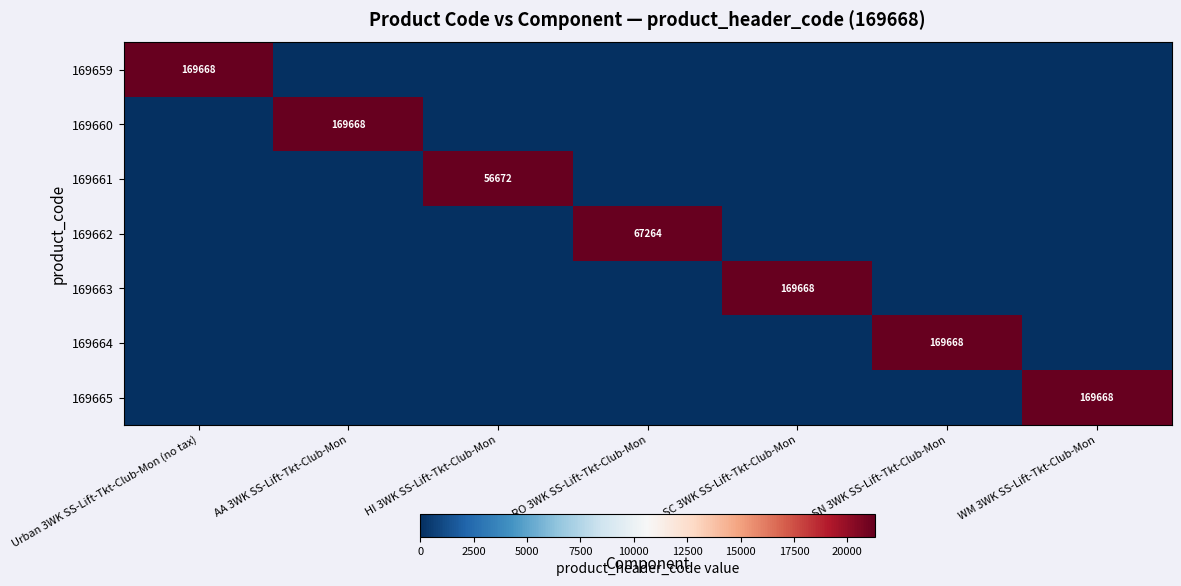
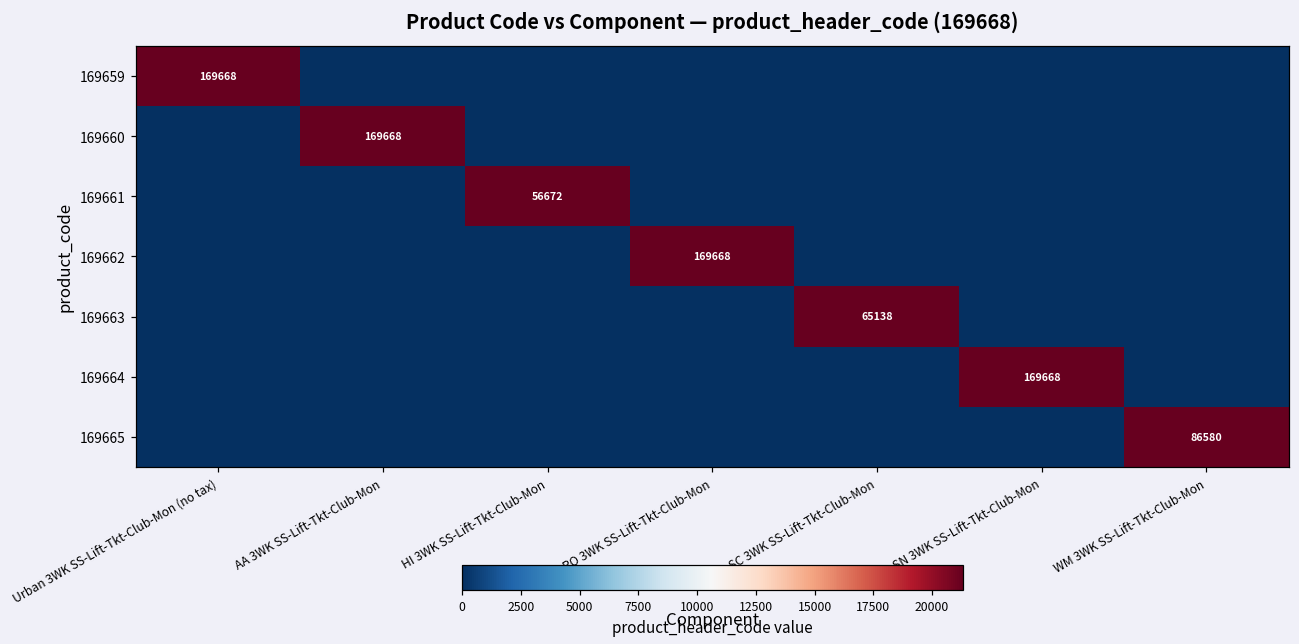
  {
    "169659": {
      "Urban 3WK SS-Lift-Tkt-Club-Mon (no tax)": 169668
    },
    "169660": {
      "AA 3WK SS-Lift-Tkt-Club-Mon": 169668
    },
    "169661": {
      "HI 3WK SS-Lift-Tkt-Club-Mon": 56672
    },
    "169662": {
-     "RO 3WK SS-Lift-Tkt-Club-Mon": 67264
+     "RO 3WK SS-Lift-Tkt-Club-Mon": 169668
    },
    "169663": {
-     "SC 3WK SS-Lift-Tkt-Club-Mon": 169668
+     "SC 3WK SS-Lift-Tkt-Club-Mon": 65138
    },
    "169664": {
      "SN 3WK SS-Lift-Tkt-Club-Mon": 169668
    },
    "169665": {
-     "WM 3WK SS-Lift-Tkt-Club-Mon": 169668
+     "WM 3WK SS-Lift-Tkt-Club-Mon": 86580
    }
  }
